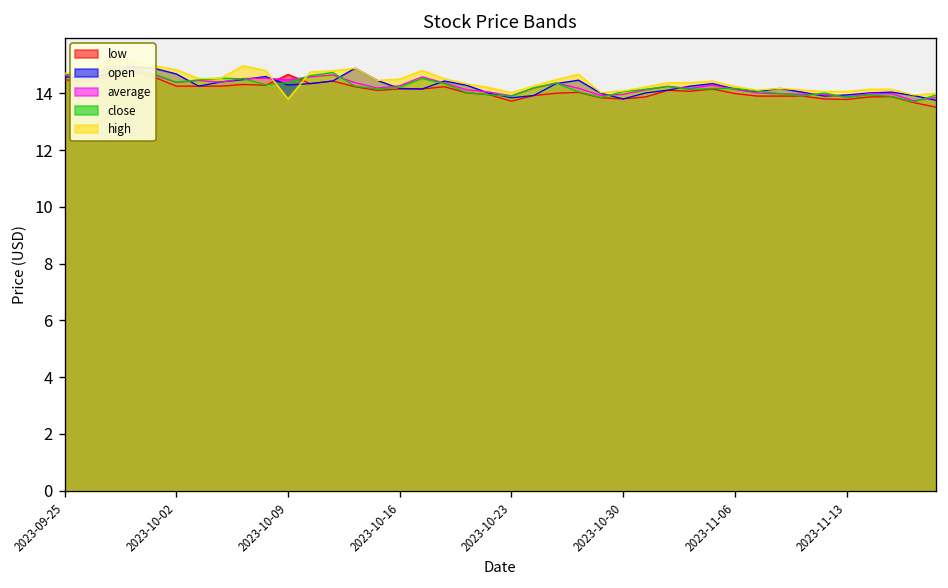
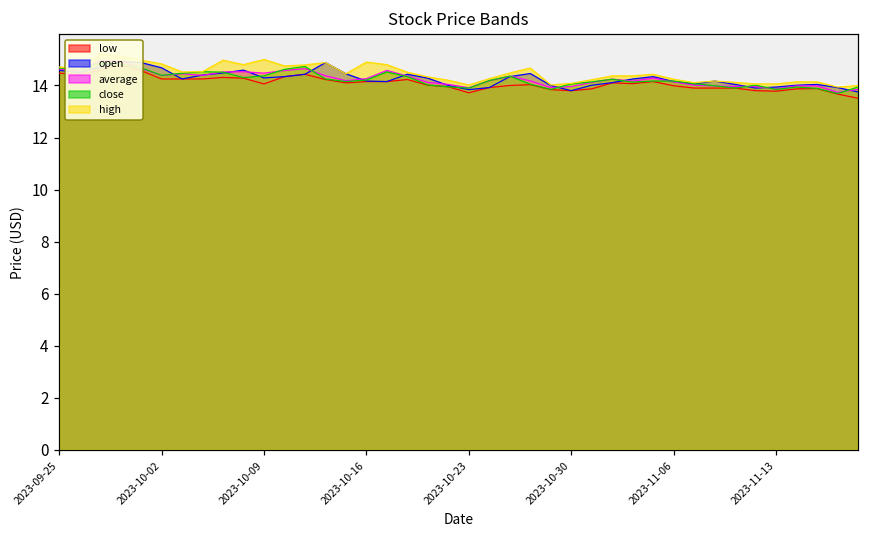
  {
    "low": {
      "2023-09-25": 14.5,
      "2023-10-02": 14.3,
-     "2023-10-09": 14.7,
+     "2023-10-09": 14.1,
      "2023-10-23": 13.7,
      "2023-11-06": 14.0
    },
    "open": {
      "2023-10-02": 14.7
    },
    "high": {
      "2023-10-02": 14.8,
-     "2023-10-09": 13.8,
-     "2023-10-16": 14.5,
+     "2023-10-09": 15.0,
+     "2023-10-16": 14.9,
      "2023-10-23": 14.0,
      "2023-11-13": 14.1
    }
  }
